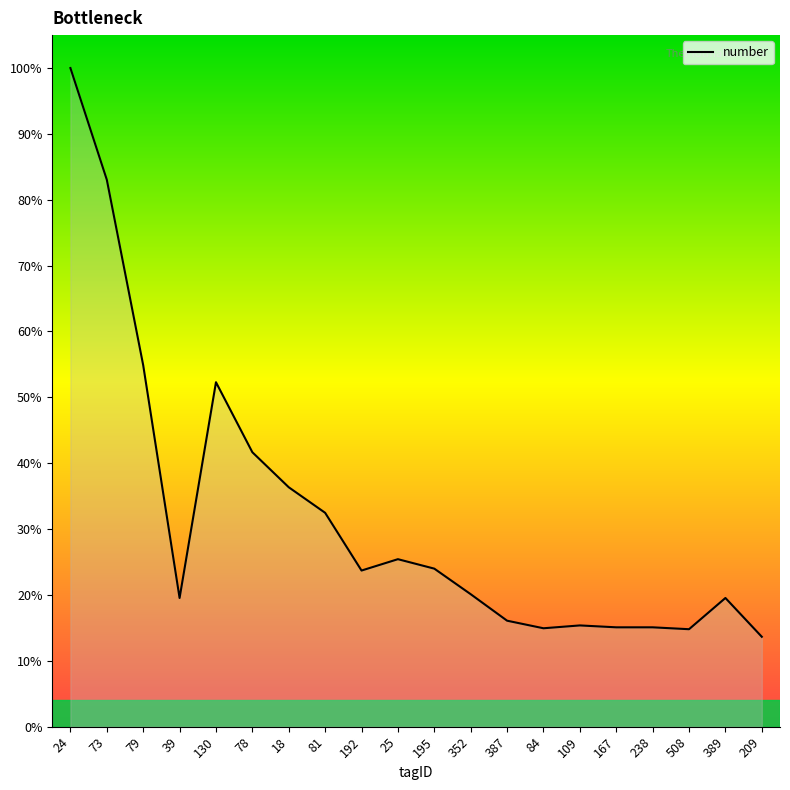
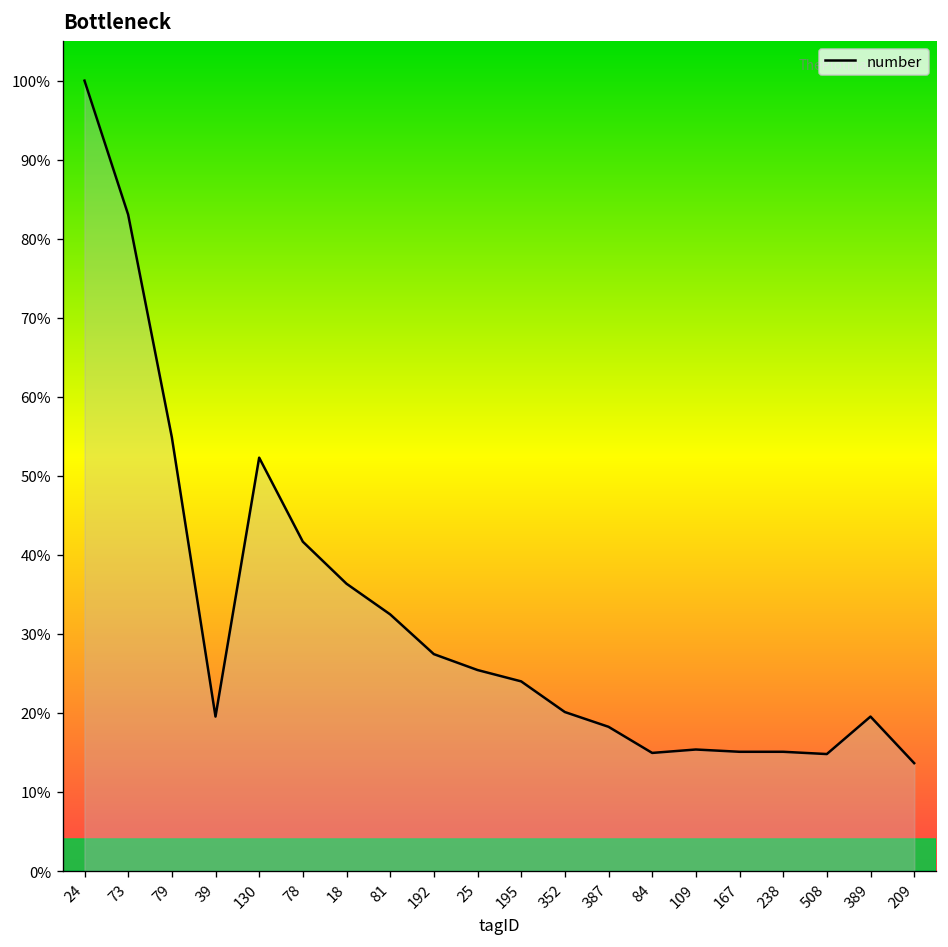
  {
    "24": "100%",
    "73": "83%",
    "79": "55%",
    "39": "20%",
    "130": "52%",
    "78": "42%",
    "18": "36%",
    "81": "32%",
-   "192": "24%",
+   "192": "27%",
    "25": "25%",
    "195": "24%",
    "352": "20%",
-   "387": "16%",
+   "387": "18%",
    "84": "15%",
    "109": "15%",
    "167": "15%",
    "238": "15%",
    "508": "15%",
    "389": "20%",
    "209": "14%"
  }
